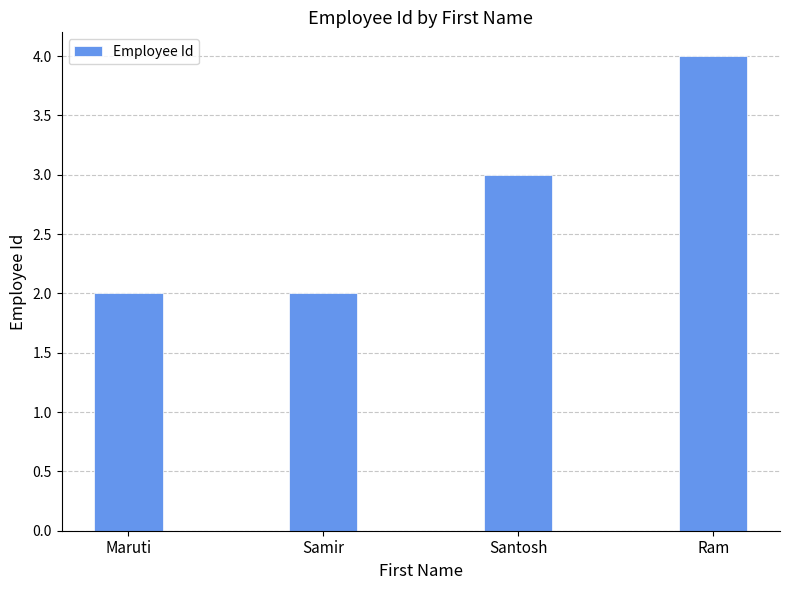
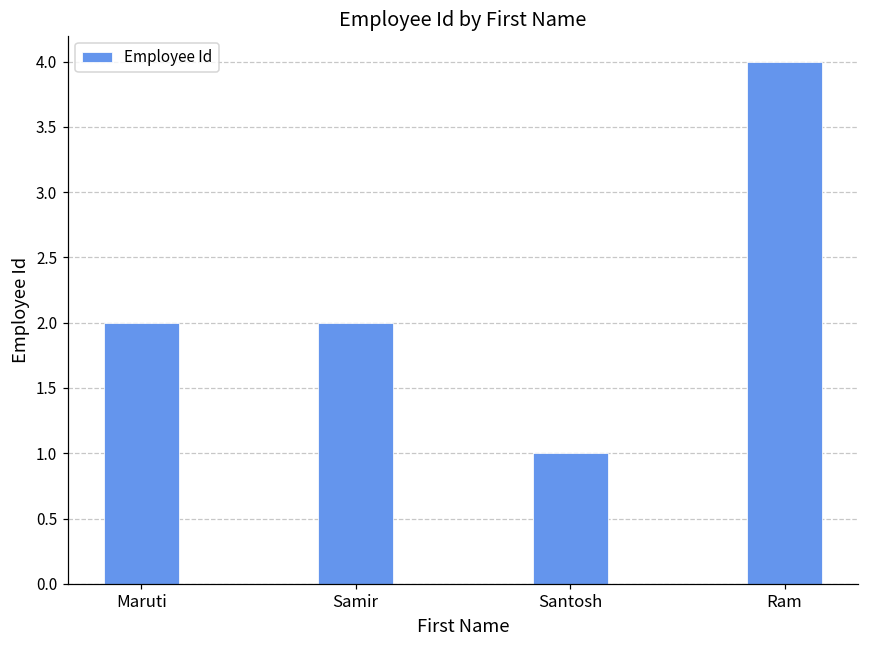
  {
    "Maruti": 2,
    "Samir": 2,
-   "Santosh": 3,
+   "Santosh": 1,
    "Ram": 4
  }
